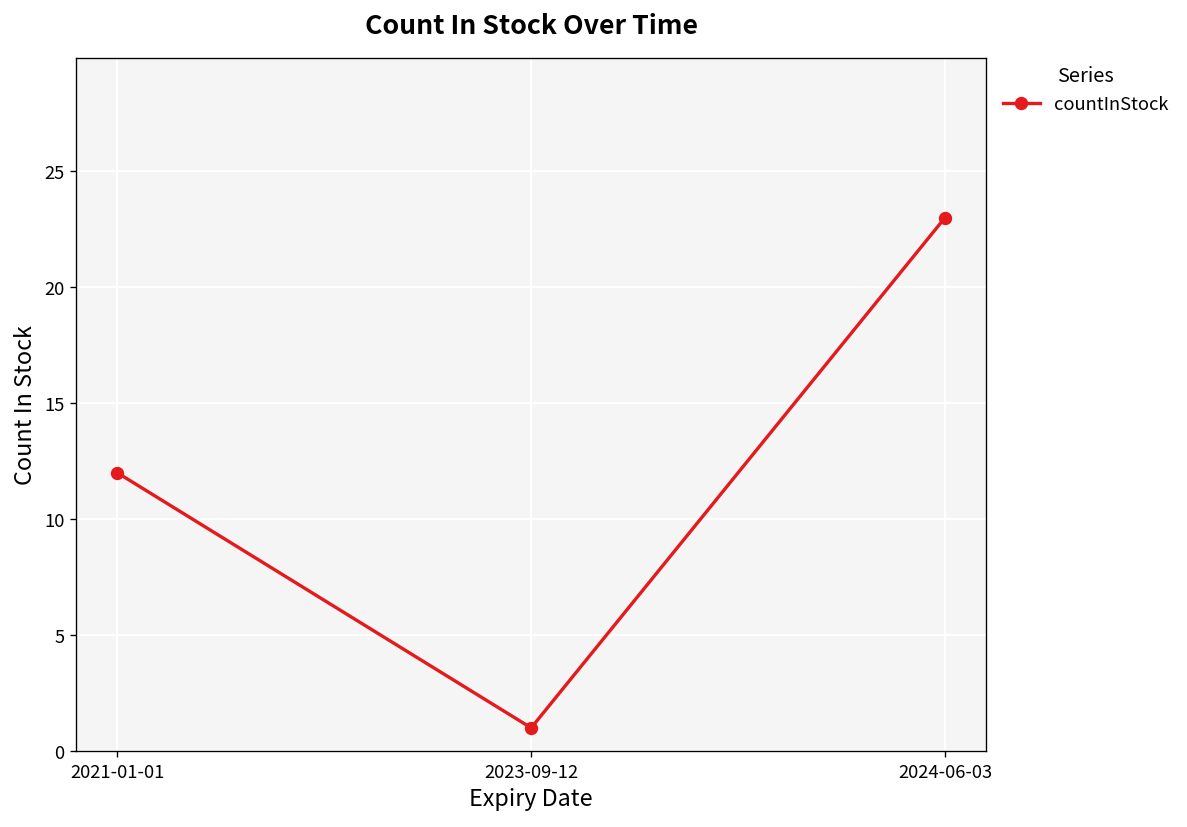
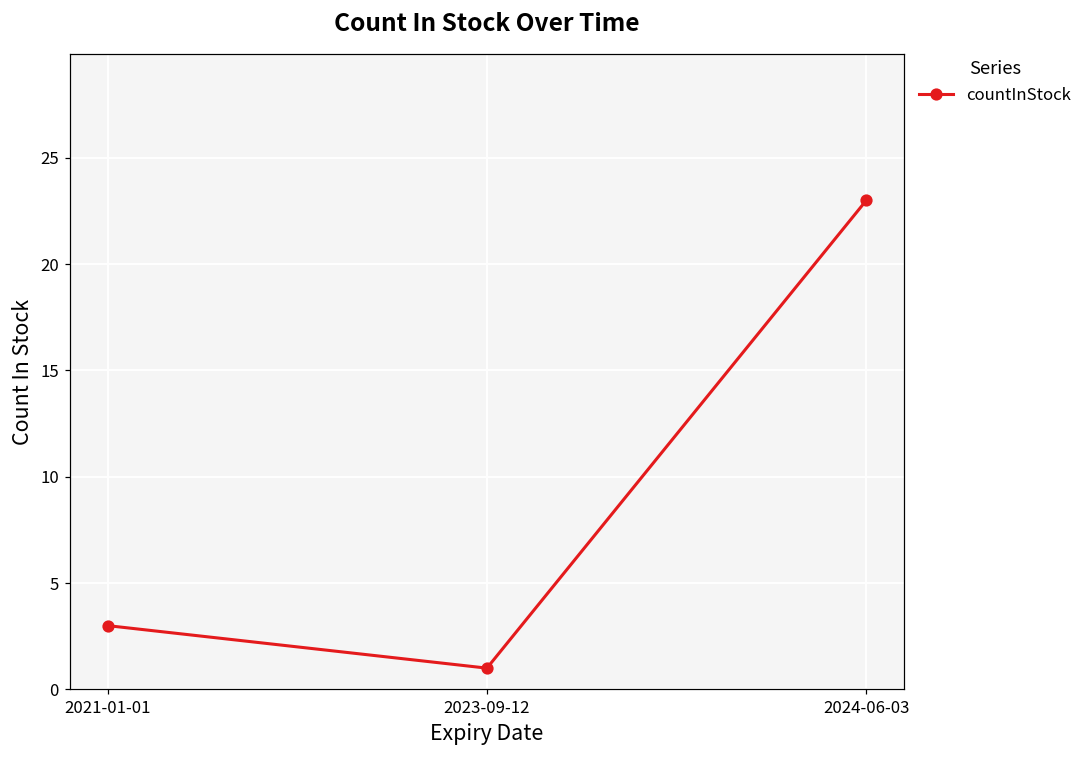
  {
-   "2021-01-01": 12,
+   "2021-01-01": 3,
    "2023-09-12": 1,
    "2024-06-03": 23
  }
